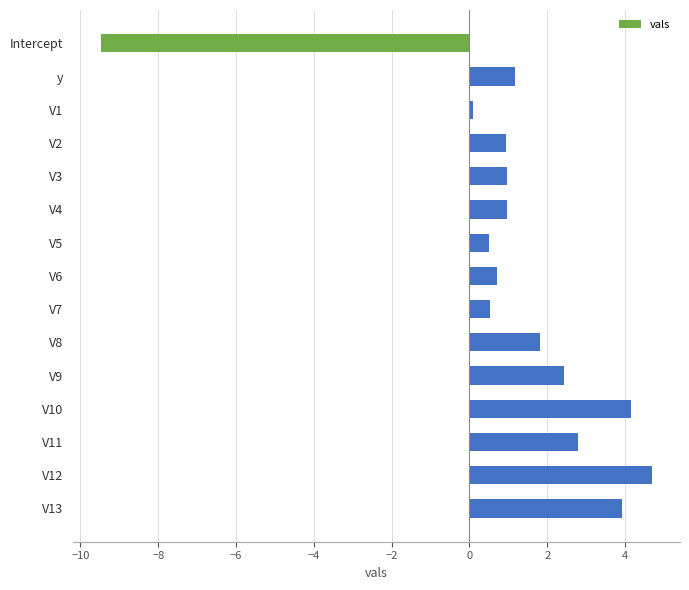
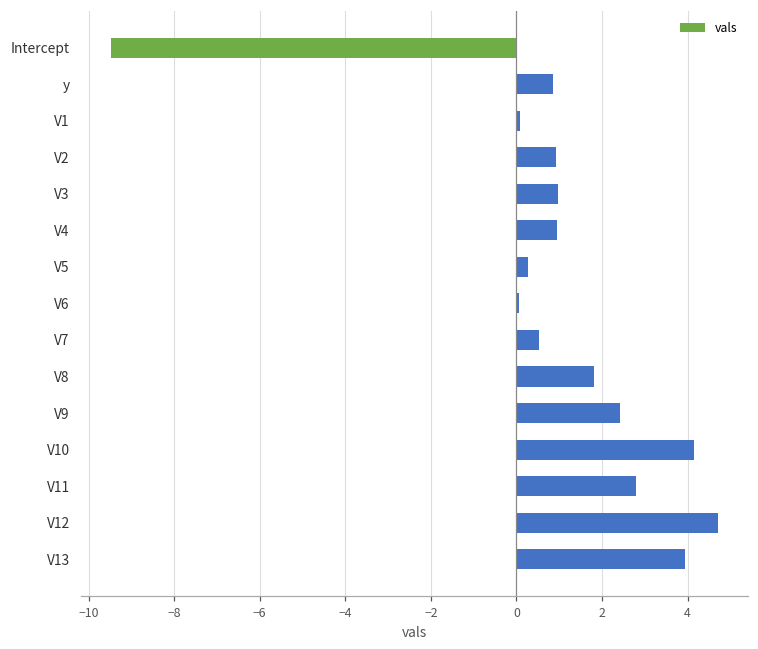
  {
    "Intercept": -9.5,
-   "y": 1.2,
+   "y": 0.9,
    "V1": 0.1,
    "V2": 0.9,
    "V3": 1.0,
    "V4": 1.0,
-   "V5": 0.5,
-   "V6": 0.7,
+   "V5": 0.3,
+   "V6": 0.1,
    "V7": 0.5,
    "V8": 1.8,
    "V9": 2.4,
    "V10": 4.2,
    "V11": 2.8,
    "V12": 4.7,
    "V13": 3.9
  }
